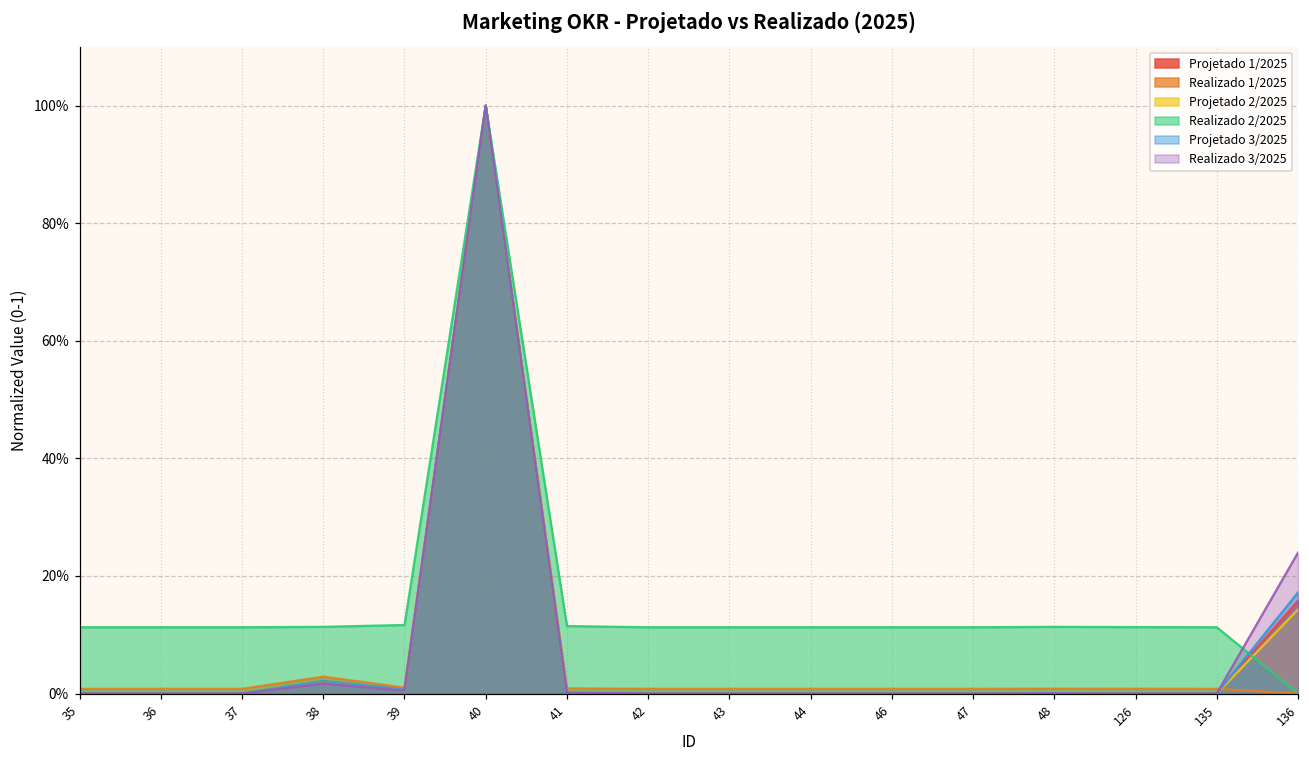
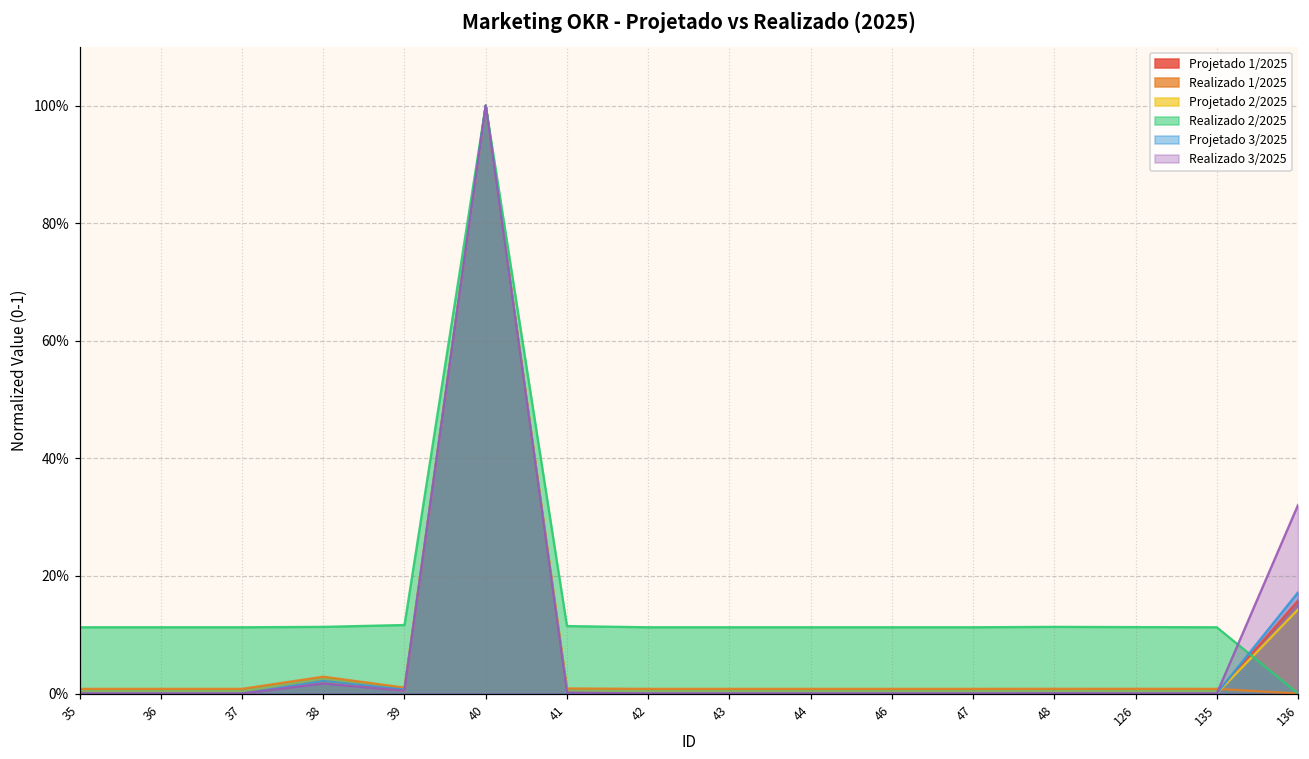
  {
    "Projetado 2/2025": {
      "136": "14%"
    },
    "Realizado 2/2025": {
      "35": "11%",
      "36": "11%",
      "37": "11%",
      "38": "11%",
      "39": "12%",
      "41": "11%",
      "42": "11%",
      "43": "11%",
      "44": "11%",
      "46": "11%",
      "47": "11%",
      "48": "11%",
      "126": "11%",
      "135": "11%"
    },
    "Projetado 3/2025": {
      "136": "17%"
    },
    "Realizado 3/2025": {
-     "136": "24%"
+     "136": "32%"
    }
  }
